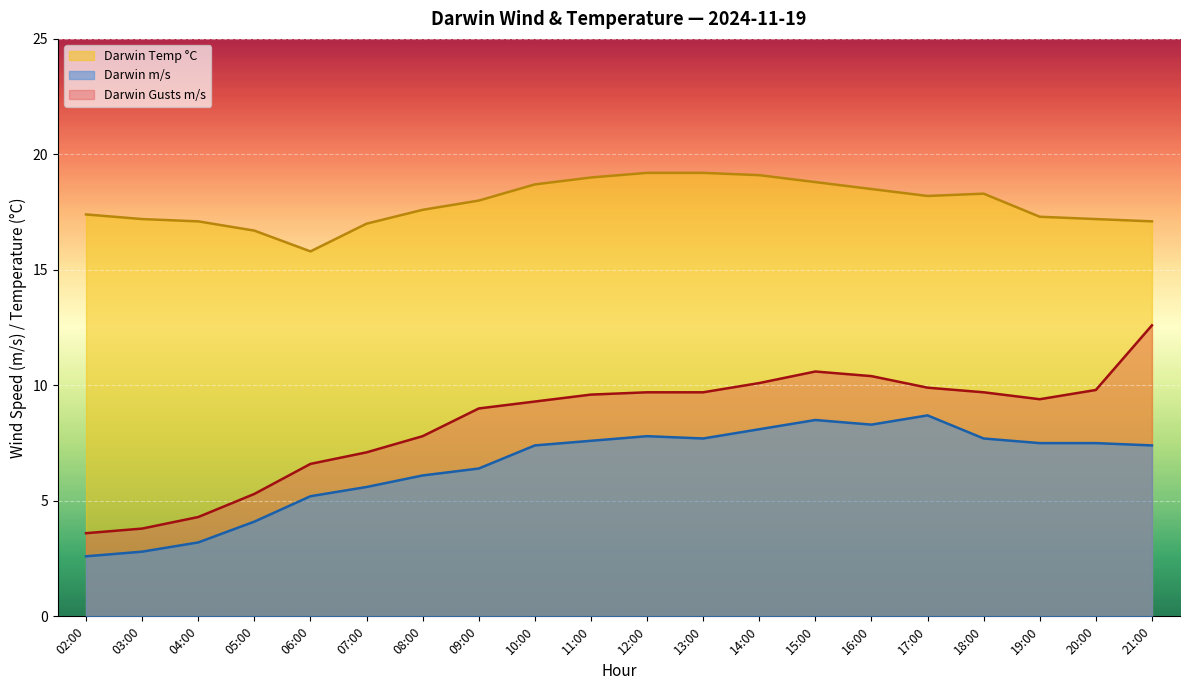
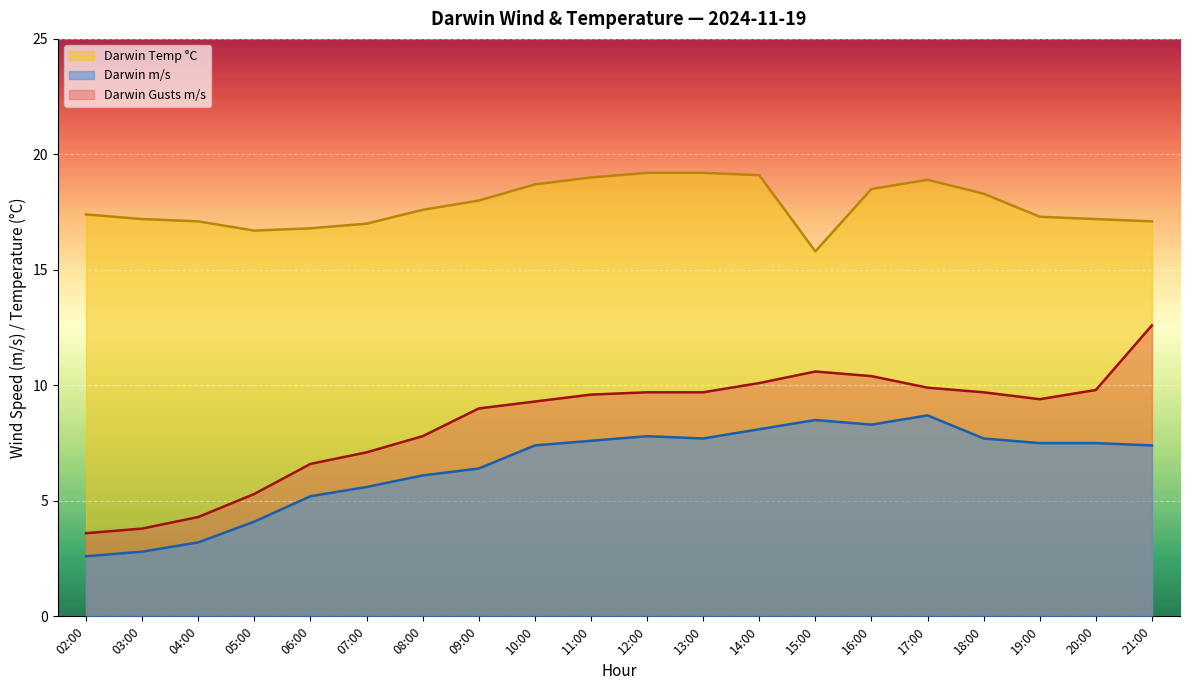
  {
    "Darwin Temp °C": {
      "02:00": 17.4,
      "03:00": 17.2,
      "04:00": 17.1,
      "05:00": 16.7,
-     "06:00": 15.8,
+     "06:00": 16.8,
      "07:00": 17.0,
      "08:00": 17.6,
      "09:00": 18.0,
      "10:00": 18.7,
      "11:00": 19.0,
      "12:00": 19.2,
      "13:00": 19.2,
      "14:00": 19.1,
-     "15:00": 18.8,
+     "15:00": 15.8,
      "16:00": 18.5,
-     "17:00": 18.2,
+     "17:00": 18.9,
      "18:00": 18.3,
      "19:00": 17.3,
      "20:00": 17.2,
      "21:00": 17.1
    },
    "Darwin m/s": {
      "02:00": 2.6,
      "03:00": 2.8,
      "04:00": 3.2,
      "05:00": 4.1,
      "06:00": 5.2,
      "07:00": 5.6,
      "08:00": 6.1,
      "09:00": 6.4,
      "10:00": 7.4,
      "11:00": 7.6,
      "12:00": 7.8,
      "13:00": 7.7,
      "14:00": 8.1,
      "15:00": 8.5,
      "16:00": 8.3,
      "17:00": 8.7,
      "18:00": 7.7,
      "19:00": 7.5,
      "20:00": 7.5,
      "21:00": 7.4
    },
    "Darwin Gusts m/s": {
      "02:00": 3.6,
      "03:00": 3.8,
      "04:00": 4.3,
      "05:00": 5.3,
      "06:00": 6.6,
      "07:00": 7.1,
      "08:00": 7.8,
      "09:00": 9.0,
      "10:00": 9.3,
      "11:00": 9.6,
      "12:00": 9.7,
      "13:00": 9.7,
      "14:00": 10.1,
      "15:00": 10.6,
      "16:00": 10.4,
      "17:00": 9.9,
      "18:00": 9.7,
      "19:00": 9.4,
      "20:00": 9.8,
      "21:00": 12.6
    }
  }
